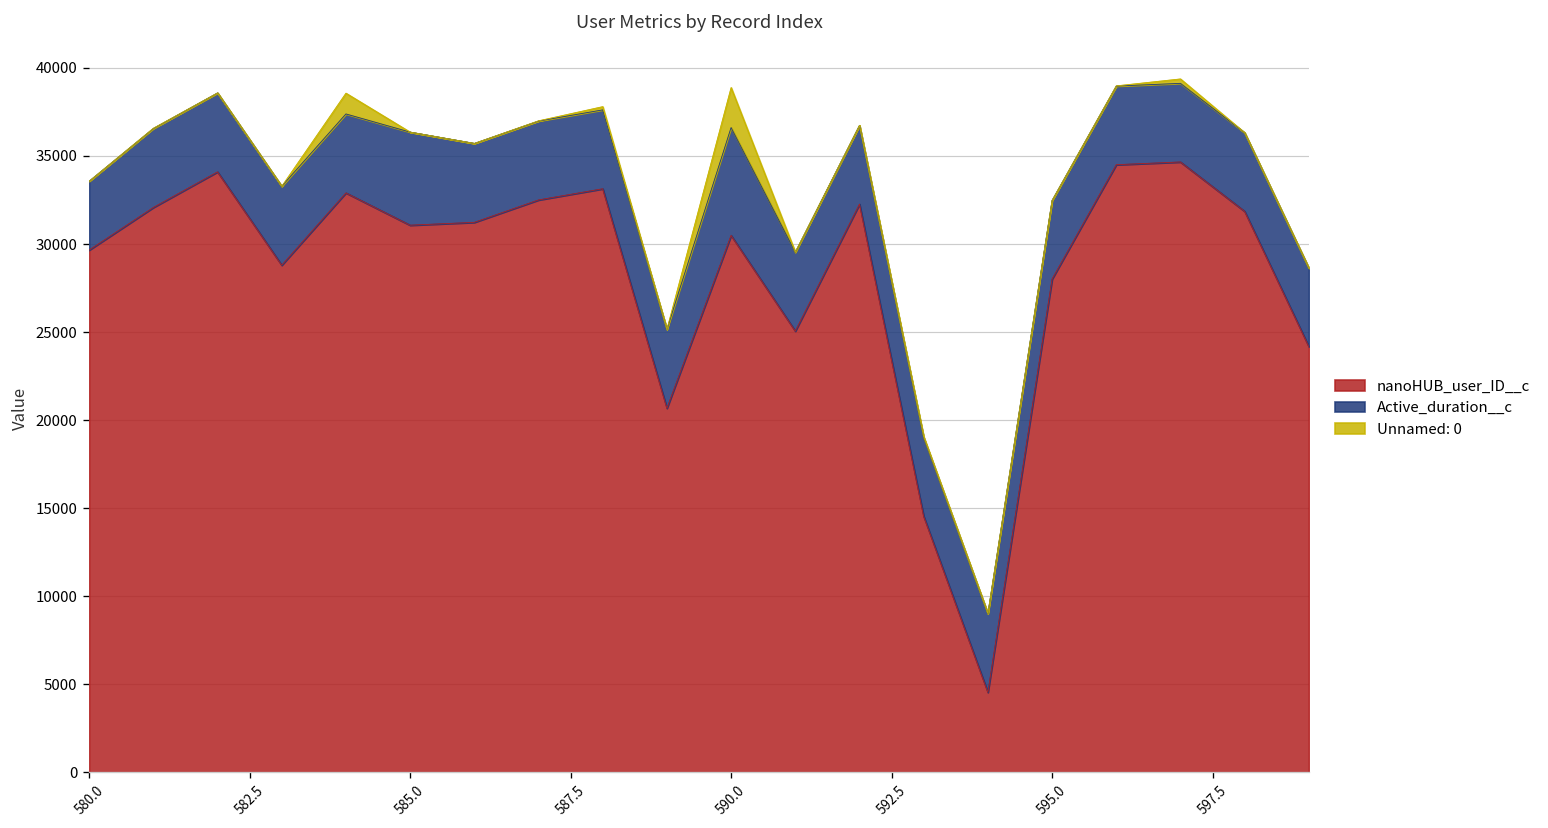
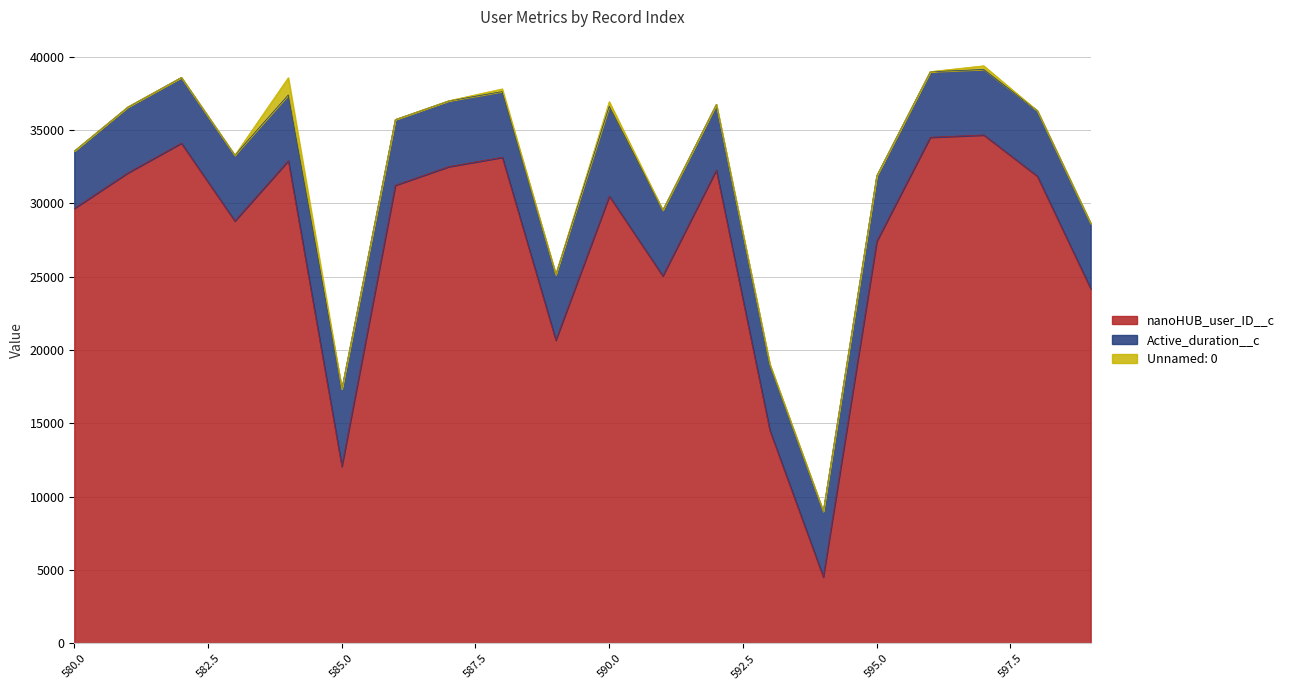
  {
    "nanoHUB_user_ID__c": {
      "580.0": 29700,
-     "585.0": 31100,
+     "585.0": 12100,
      "590.0": 30500,
-     "595.0": 28000
+     "595.0": 27400
    },
    "Active_duration__c": {
      "590.0": 6100
    },
    "Unnamed: 0": {
-     "590.0": 2300
+     "590.0": 300
    }
  }
